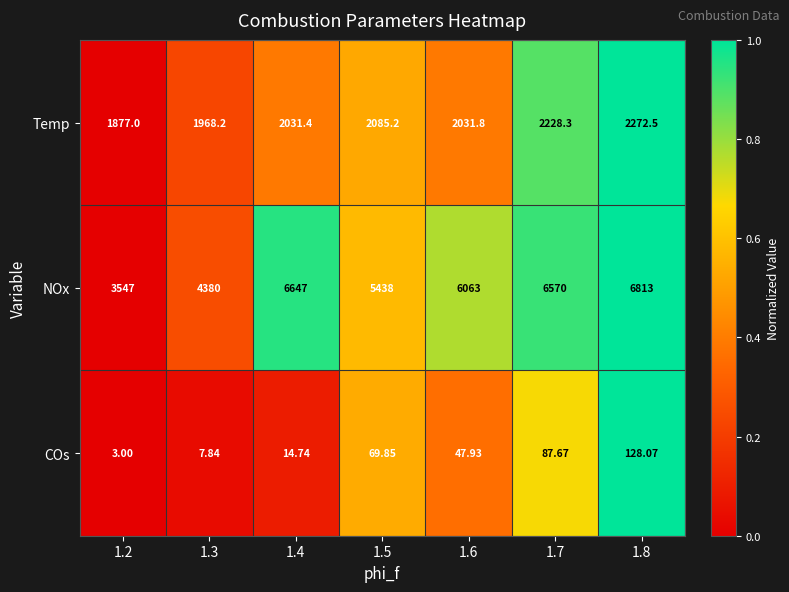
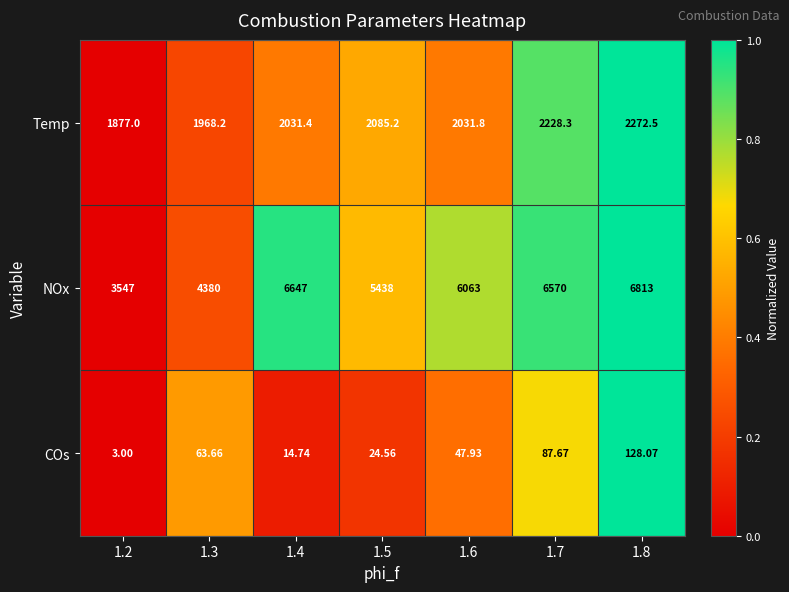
  {
    "Temp": {
      "1.2": 1877.0,
      "1.3": 1968.2,
      "1.4": 2031.4,
      "1.5": 2085.2,
      "1.6": 2031.8,
      "1.7": 2228.3,
      "1.8": 2272.5
    },
    "NOx": {
      "1.2": 3547,
      "1.3": 4380,
      "1.4": 6647,
      "1.5": 5438,
      "1.6": 6063,
      "1.7": 6570,
      "1.8": 6813
    },
    "COs": {
      "1.2": 3.00,
-     "1.3": 7.84,
+     "1.3": 63.66,
      "1.4": 14.74,
-     "1.5": 69.85,
+     "1.5": 24.56,
      "1.6": 47.93,
      "1.7": 87.67,
      "1.8": 128.07
    }
  }
